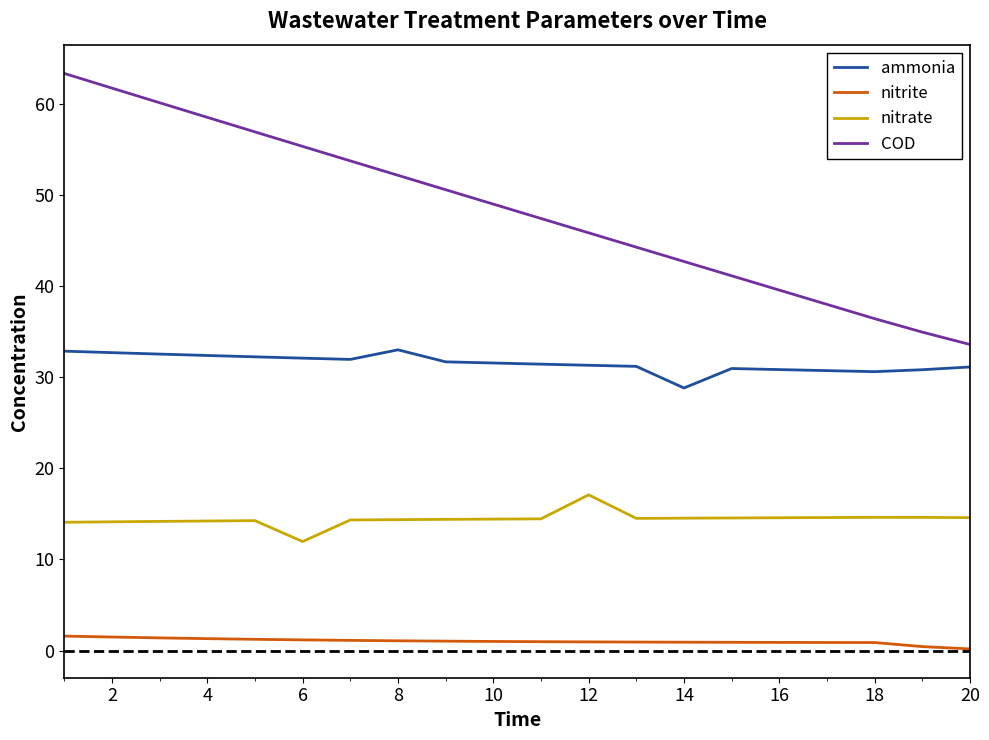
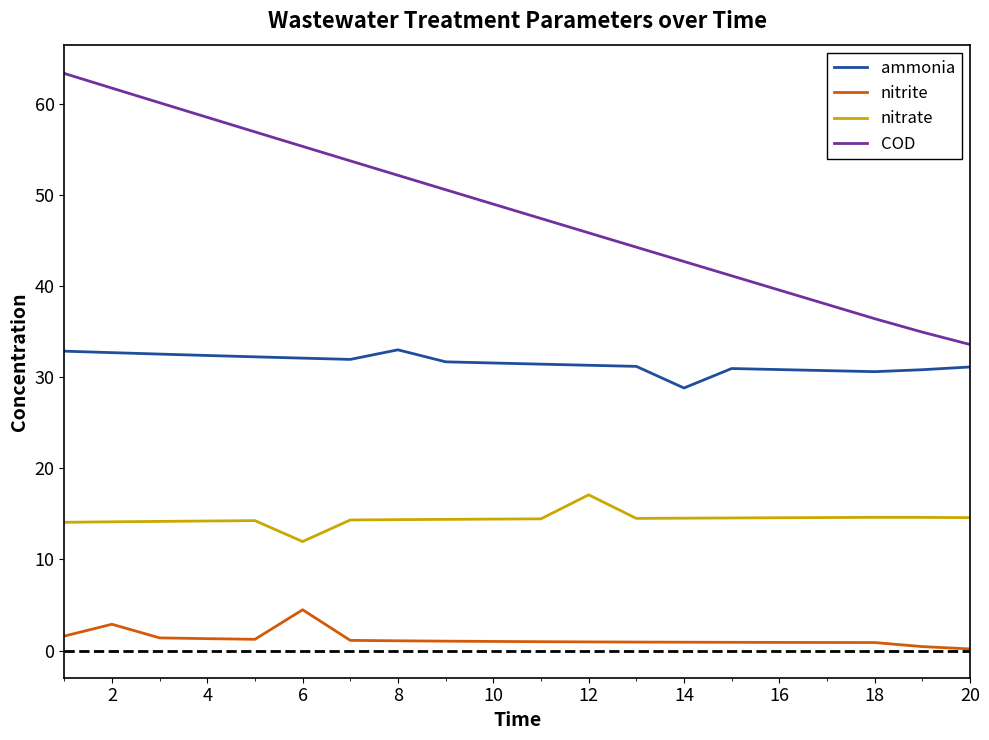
  {
    "ammonia": {
      "2": 33,
      "4": 32,
      "6": 32,
      "8": 33,
      "10": 32,
      "12": 31,
      "14": 29,
      "16": 31,
      "18": 31,
      "20": 31
    },
    "nitrite": {
-     "2": 1,
+     "2": 3,
      "4": 1,
-     "6": 1,
+     "6": 4,
      "8": 1,
      "10": 1,
      "12": 1,
      "14": 1,
      "16": 1,
      "18": 1,
      "20": 0
    },
    "nitrate": {
      "2": 14,
      "4": 14,
      "6": 12,
      "8": 14,
      "10": 14,
      "12": 17,
      "14": 15,
      "16": 15,
      "18": 15,
      "20": 15
    },
    "COD": {
      "2": 62,
      "4": 59,
      "6": 55,
      "8": 52,
      "10": 49,
      "12": 46,
      "14": 43,
      "16": 40,
      "18": 36,
      "20": 34
    }
  }
